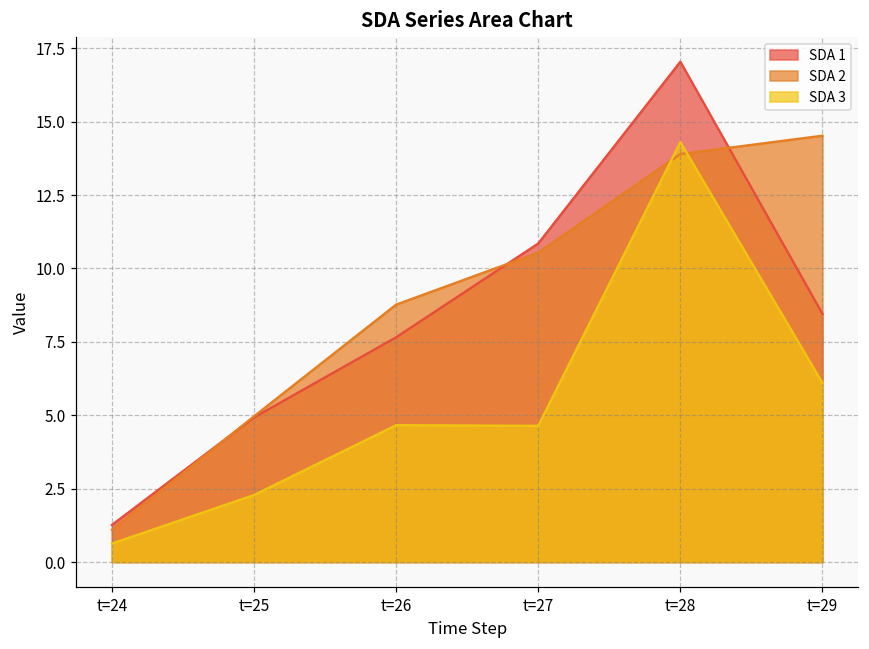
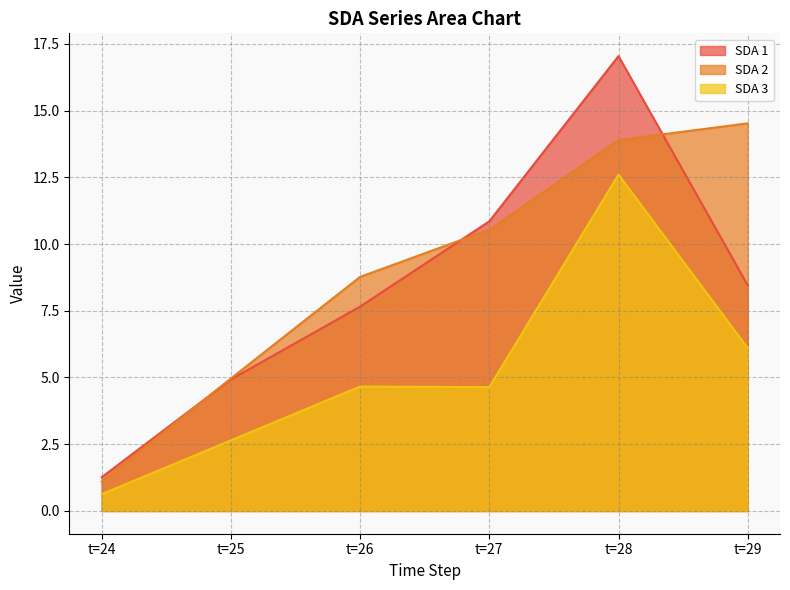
  {
    "SDA 3": {
      "t=24": 0.6,
-     "t=25": 2.3,
+     "t=25": 2.6,
      "t=26": 4.7,
      "t=27": 4.6,
-     "t=28": 14.3,
+     "t=28": 12.6,
      "t=29": 6.1
    }
  }
